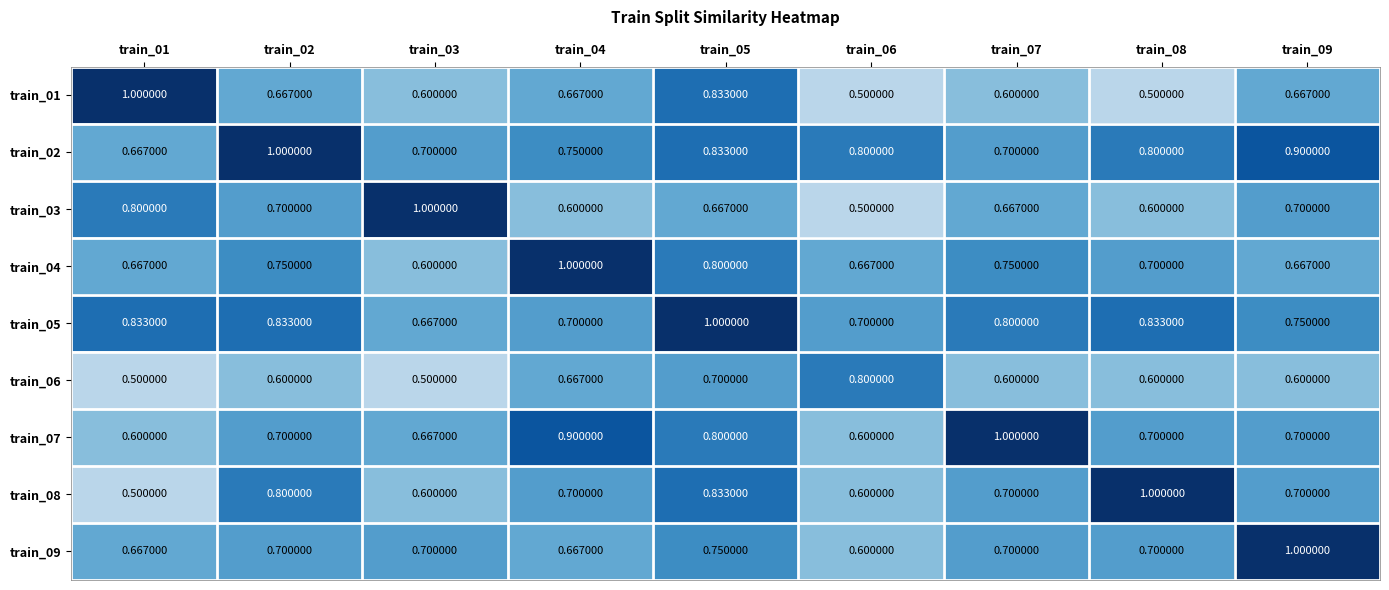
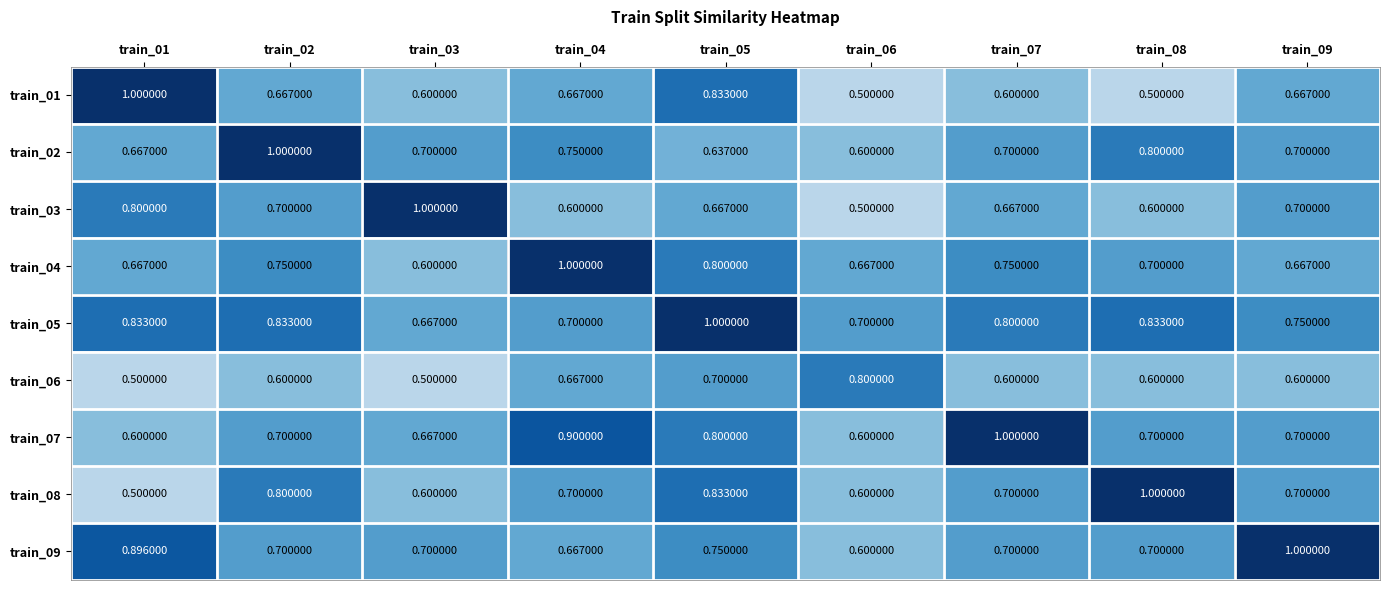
  {
    "train_01": {
      "train_01": 1.000000,
      "train_02": 0.667000,
      "train_03": 0.600000,
      "train_04": 0.667000,
      "train_05": 0.833000,
      "train_06": 0.500000,
      "train_07": 0.600000,
      "train_08": 0.500000,
      "train_09": 0.667000
    },
    "train_02": {
      "train_01": 0.667000,
      "train_02": 1.000000,
      "train_03": 0.700000,
      "train_04": 0.750000,
-     "train_05": 0.833000,
-     "train_06": 0.800000,
+     "train_05": 0.637000,
+     "train_06": 0.600000,
      "train_07": 0.700000,
      "train_08": 0.800000,
-     "train_09": 0.900000
+     "train_09": 0.700000
    },
    "train_03": {
      "train_01": 0.800000,
      "train_02": 0.700000,
      "train_03": 1.000000,
      "train_04": 0.600000,
      "train_05": 0.667000,
      "train_06": 0.500000,
      "train_07": 0.667000,
      "train_08": 0.600000,
      "train_09": 0.700000
    },
    "train_04": {
      "train_01": 0.667000,
      "train_02": 0.750000,
      "train_03": 0.600000,
      "train_04": 1.000000,
      "train_05": 0.800000,
      "train_06": 0.667000,
      "train_07": 0.750000,
      "train_08": 0.700000,
      "train_09": 0.667000
    },
    "train_05": {
      "train_01": 0.833000,
      "train_02": 0.833000,
      "train_03": 0.667000,
      "train_04": 0.700000,
      "train_05": 1.000000,
      "train_06": 0.700000,
      "train_07": 0.800000,
      "train_08": 0.833000,
      "train_09": 0.750000
    },
    "train_06": {
      "train_01": 0.500000,
      "train_02": 0.600000,
      "train_03": 0.500000,
      "train_04": 0.667000,
      "train_05": 0.700000,
      "train_06": 0.800000,
      "train_07": 0.600000,
      "train_08": 0.600000,
      "train_09": 0.600000
    },
    "train_07": {
      "train_01": 0.600000,
      "train_02": 0.700000,
      "train_03": 0.667000,
      "train_04": 0.900000,
      "train_05": 0.800000,
      "train_06": 0.600000,
      "train_07": 1.000000,
      "train_08": 0.700000,
      "train_09": 0.700000
    },
    "train_08": {
      "train_01": 0.500000,
      "train_02": 0.800000,
      "train_03": 0.600000,
      "train_04": 0.700000,
      "train_05": 0.833000,
      "train_06": 0.600000,
      "train_07": 0.700000,
      "train_08": 1.000000,
      "train_09": 0.700000
    },
    "train_09": {
-     "train_01": 0.667000,
+     "train_01": 0.896000,
      "train_02": 0.700000,
      "train_03": 0.700000,
      "train_04": 0.667000,
      "train_05": 0.750000,
      "train_06": 0.600000,
      "train_07": 0.700000,
      "train_08": 0.700000,
      "train_09": 1.000000
    }
  }
